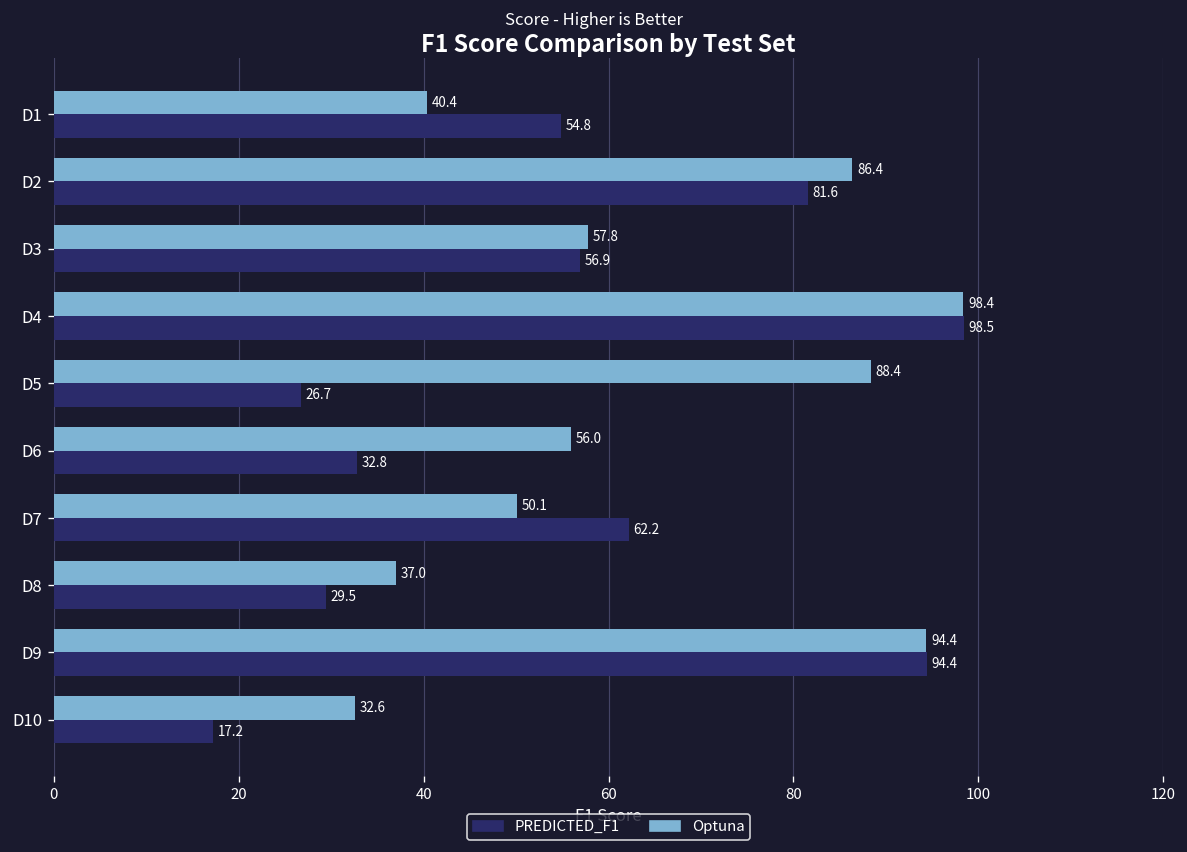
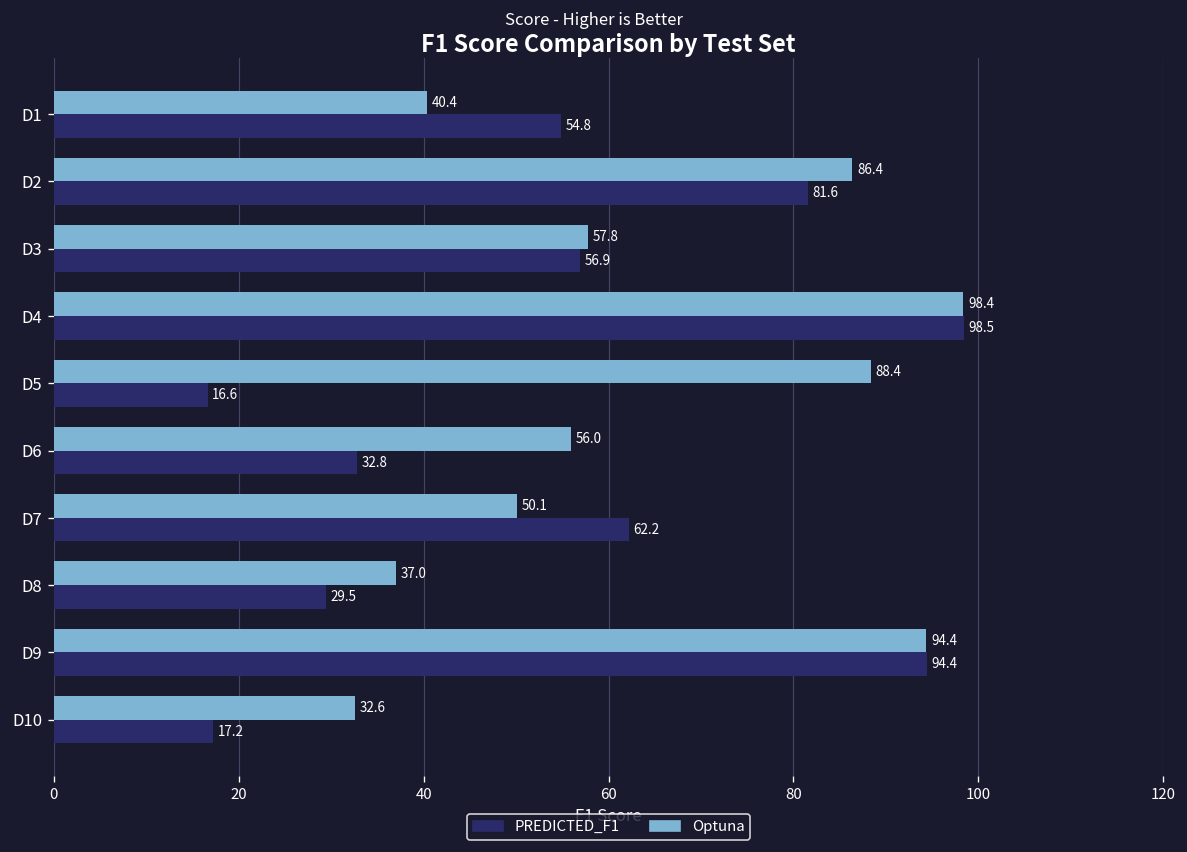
  {
    "PREDICTED_F1": {
      "D1": 54.8,
      "D2": 81.6,
      "D3": 56.9,
      "D4": 98.5,
-     "D5": 26.7,
+     "D5": 16.6,
      "D6": 32.8,
      "D7": 62.2,
      "D8": 29.5,
      "D9": 94.4,
      "D10": 17.2
    },
    "Optuna": {
      "D1": 40.4,
      "D2": 86.4,
      "D3": 57.8,
      "D4": 98.4,
      "D5": 88.4,
      "D6": 56.0,
      "D7": 50.1,
      "D8": 37.0,
      "D9": 94.4,
      "D10": 32.6
    }
  }
